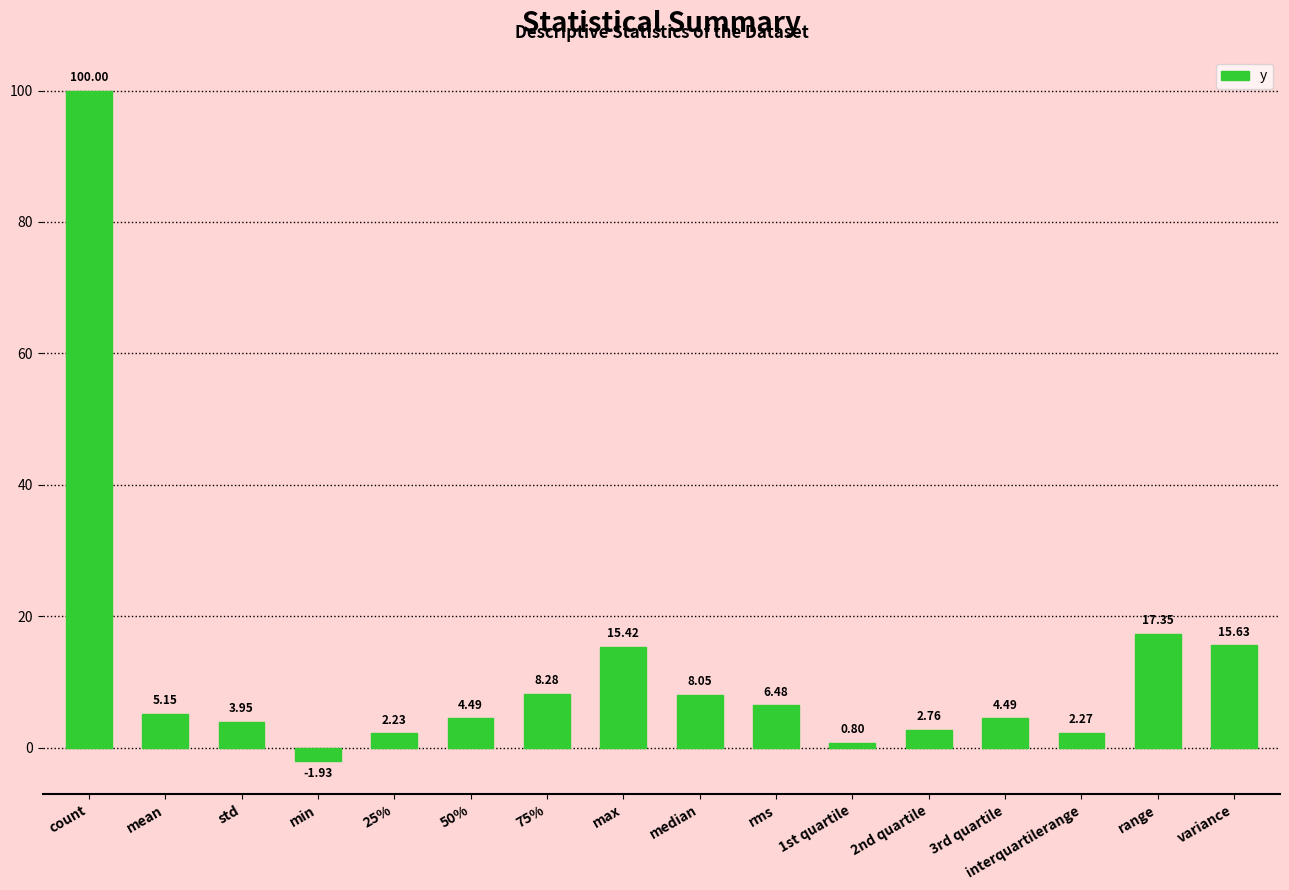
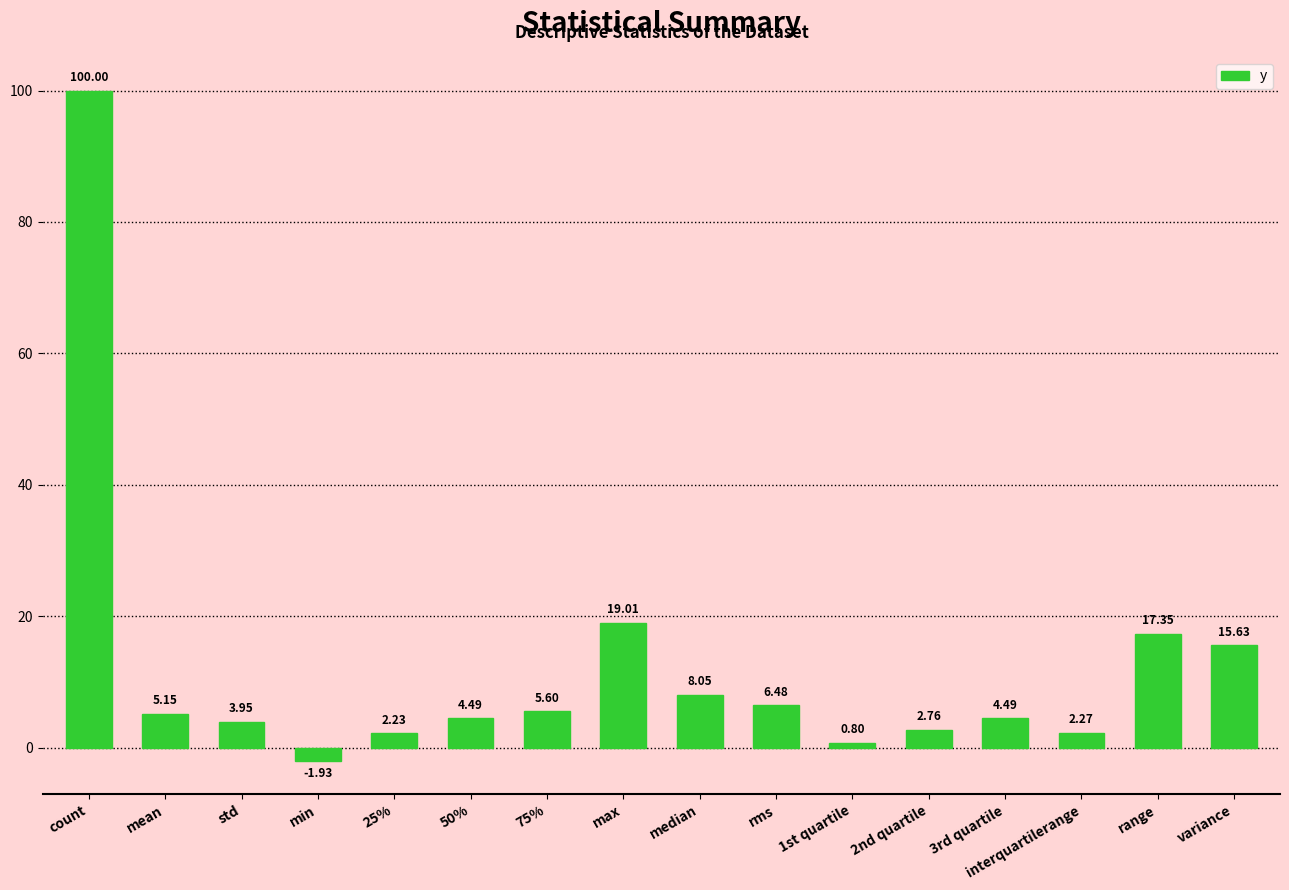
  {
    "count": 100.00,
    "mean": 5.15,
    "std": 3.95,
    "min": -1.93,
    "25%": 2.23,
    "50%": 4.49,
-   "75%": 8.28,
-   "max": 15.42,
+   "75%": 5.60,
+   "max": 19.01,
    "median": 8.05,
    "rms": 6.48,
    "1st quartile": 0.80,
    "2nd quartile": 2.76,
    "3rd quartile": 4.49,
    "interquartilerange": 2.27,
    "range": 17.35,
    "variance": 15.63
  }
